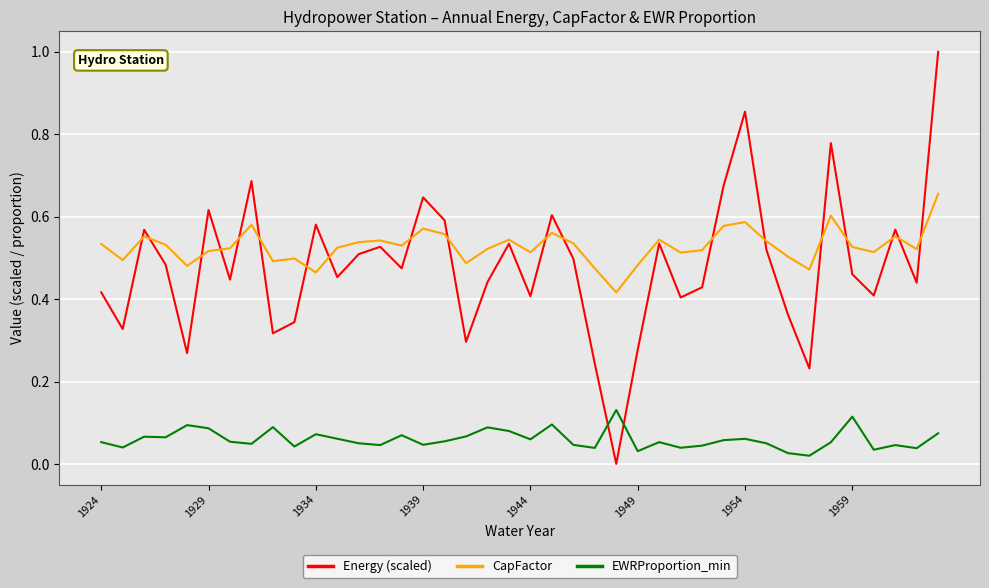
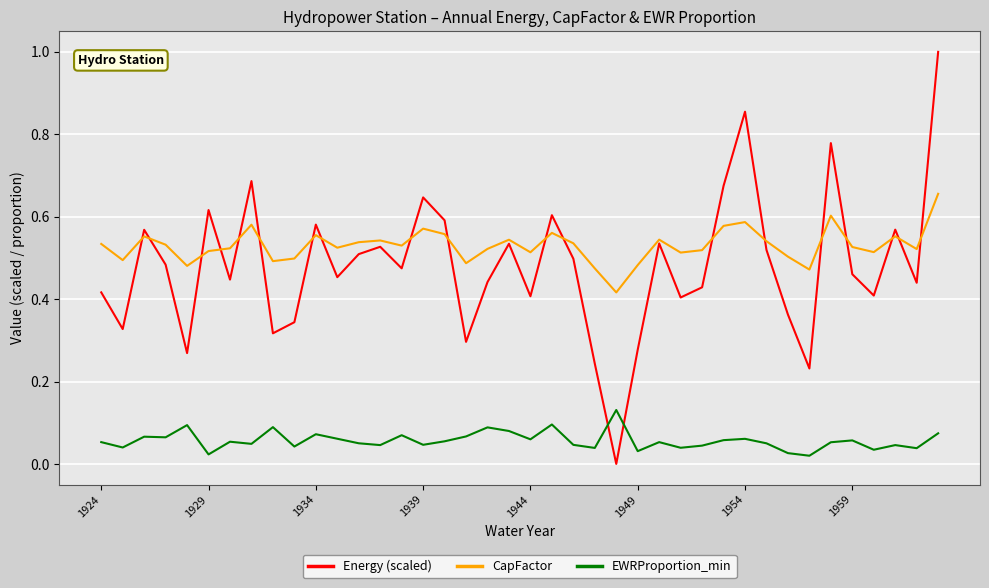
  {
    "Energy (scaled)": {
      "1924": 0.42,
      "1929": 0.62,
      "1934": 0.58,
      "1939": 0.65,
      "1944": 0.41,
      "1949": 0.28,
      "1954": 0.85,
      "1959": 0.46
    },
    "CapFactor": {
      "1924": 0.53,
      "1929": 0.52,
-     "1934": 0.46,
+     "1934": 0.56,
      "1939": 0.57,
      "1944": 0.51,
      "1949": 0.48,
      "1954": 0.59,
      "1959": 0.53
    },
    "EWRProportion_min": {
      "1924": 0.05,
-     "1929": 0.09,
+     "1929": 0.02,
      "1934": 0.07,
      "1939": 0.05,
      "1944": 0.06,
      "1949": 0.03,
      "1954": 0.06,
-     "1959": 0.11
+     "1959": 0.06
    }
  }
